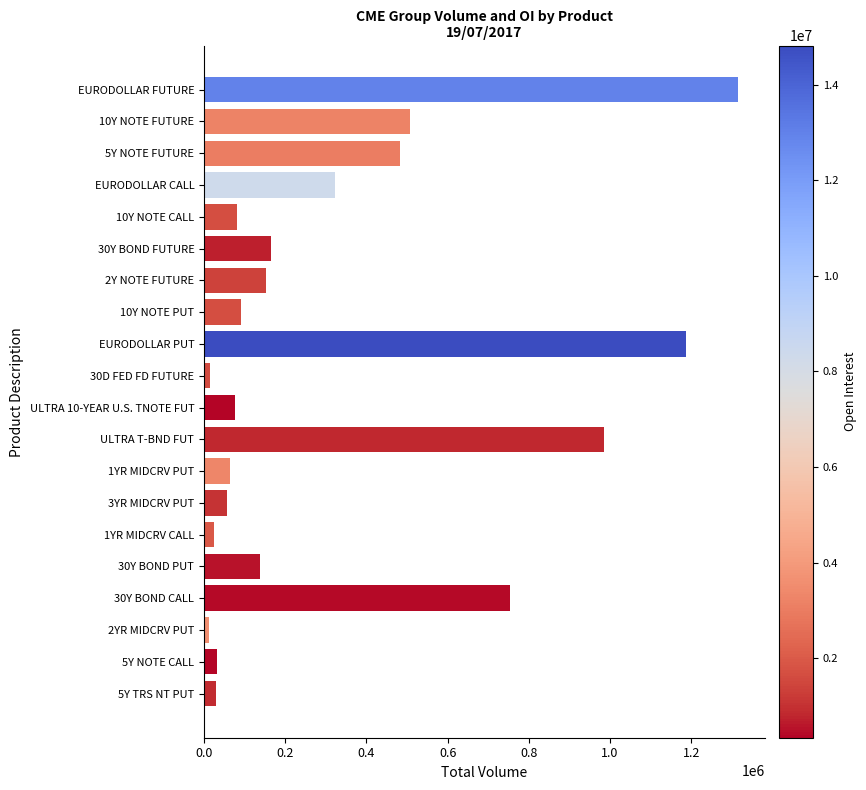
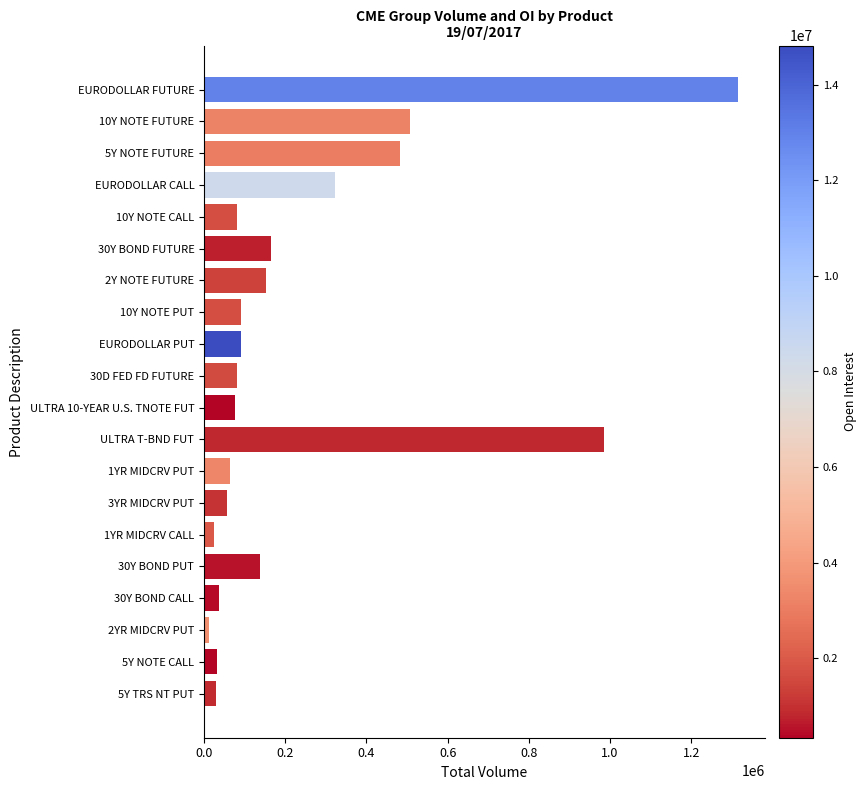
  {
    "EURODOLLAR FUTURE": 1320000,
    "10Y NOTE FUTURE": 510000,
    "5Y NOTE FUTURE": 480000,
    "EURODOLLAR CALL": 320000,
    "10Y NOTE CALL": 80000,
    "30Y BOND FUTURE": 160000,
    "2Y NOTE FUTURE": 150000,
    "10Y NOTE PUT": 90000,
-   "EURODOLLAR PUT": 1190000,
-   "30D FED FD FUTURE": 10000,
+   "EURODOLLAR PUT": 90000,
+   "30D FED FD FUTURE": 80000,
    "ULTRA 10-YEAR U.S. TNOTE FUT": 80000,
    "ULTRA T-BND FUT": 990000,
    "1YR MIDCRV PUT": 60000,
    "3YR MIDCRV PUT": 60000,
    "1YR MIDCRV CALL": 20000,
    "30Y BOND PUT": 140000,
-   "30Y BOND CALL": 750000,
+   "30Y BOND CALL": 40000,
    "2YR MIDCRV PUT": 10000,
    "5Y NOTE CALL": 30000,
    "5Y TRS NT PUT": 30000
  }
